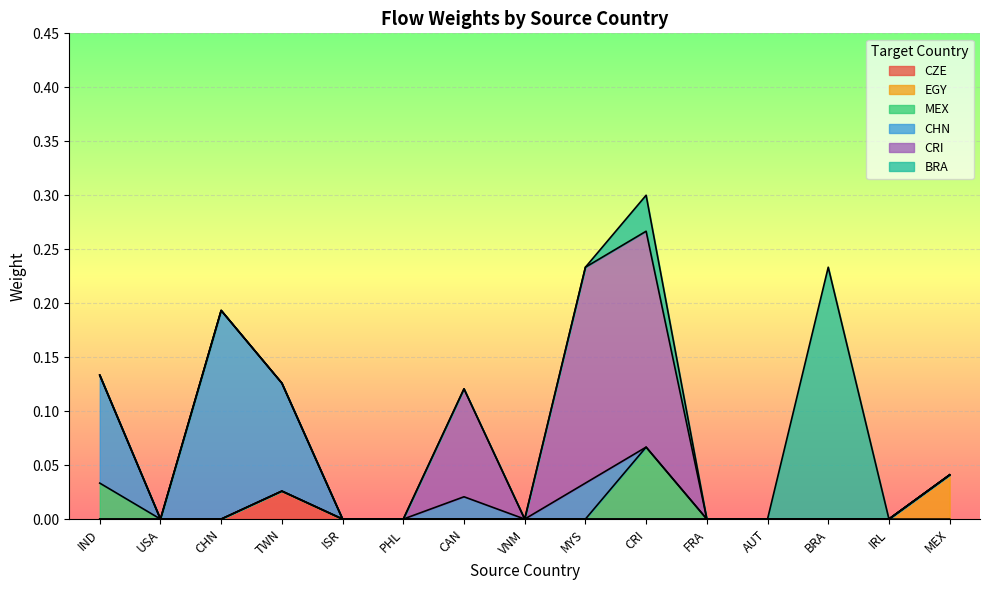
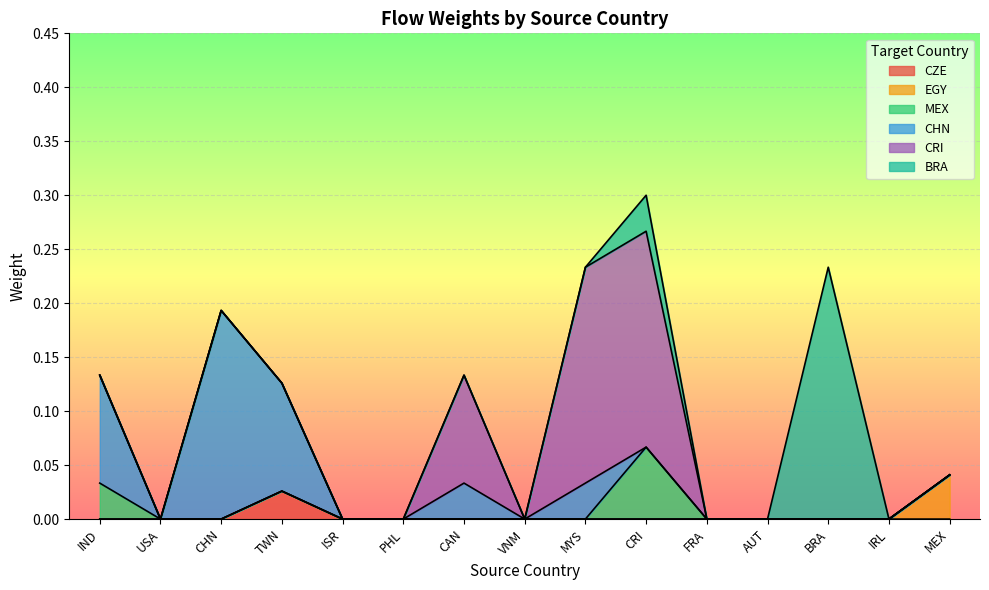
  {
    "CZE": {
      "MEX": 0.000
    },
    "CHN": {
-     "CAN": 0.021,
+     "CAN": 0.033,
      "MYS": 0.033
    },
    "CRI": {
      "CRI": 0.200
    }
  }
